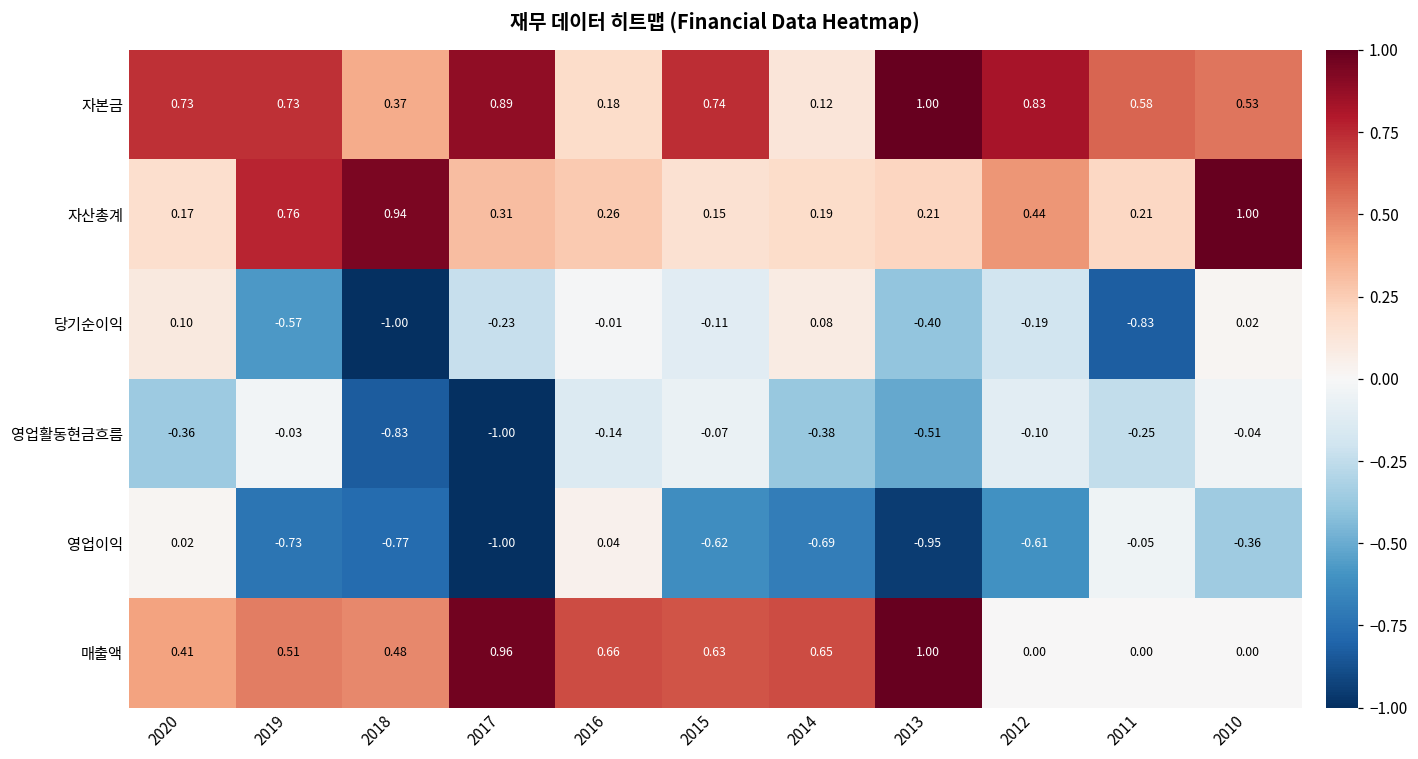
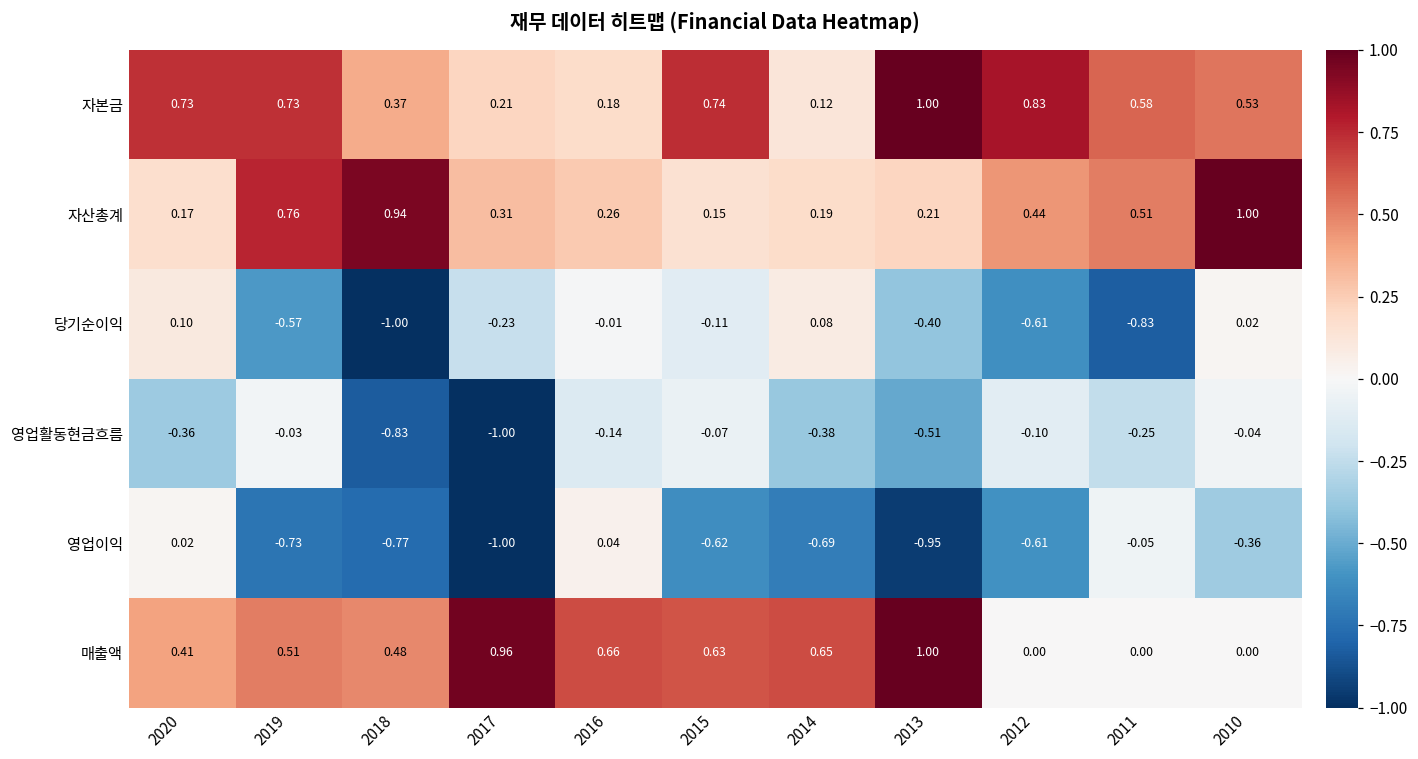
  {
    "자본금": {
      "2020": 0.73,
      "2019": 0.73,
      "2018": 0.37,
-     "2017": 0.89,
+     "2017": 0.21,
      "2016": 0.18,
      "2015": 0.74,
      "2014": 0.12,
      "2013": 1.00,
      "2012": 0.83,
      "2011": 0.58,
      "2010": 0.53
    },
    "자산총계": {
      "2020": 0.17,
      "2019": 0.76,
      "2018": 0.94,
      "2017": 0.31,
      "2016": 0.26,
      "2015": 0.15,
      "2014": 0.19,
      "2013": 0.21,
      "2012": 0.44,
-     "2011": 0.21,
+     "2011": 0.51,
      "2010": 1.00
    },
    "당기순이익": {
      "2020": 0.10,
      "2019": -0.57,
      "2018": -1.00,
      "2017": -0.23,
      "2016": -0.01,
      "2015": -0.11,
      "2014": 0.08,
      "2013": -0.40,
-     "2012": -0.19,
+     "2012": -0.61,
      "2011": -0.83,
      "2010": 0.02
    },
    "영업활동현금흐름": {
      "2020": -0.36,
      "2019": -0.03,
      "2018": -0.83,
      "2017": -1.00,
      "2016": -0.14,
      "2015": -0.07,
      "2014": -0.38,
      "2013": -0.51,
      "2012": -0.10,
      "2011": -0.25,
      "2010": -0.04
    },
    "영업이익": {
      "2020": 0.02,
      "2019": -0.73,
      "2018": -0.77,
      "2017": -1.00,
      "2016": 0.04,
      "2015": -0.62,
      "2014": -0.69,
      "2013": -0.95,
      "2012": -0.61,
      "2011": -0.05,
      "2010": -0.36
    },
    "매출액": {
      "2020": 0.41,
      "2019": 0.51,
      "2018": 0.48,
      "2017": 0.96,
      "2016": 0.66,
      "2015": 0.63,
      "2014": 0.65,
      "2013": 1.00,
      "2012": 0.00,
      "2011": 0.00,
      "2010": 0.00
    }
  }
